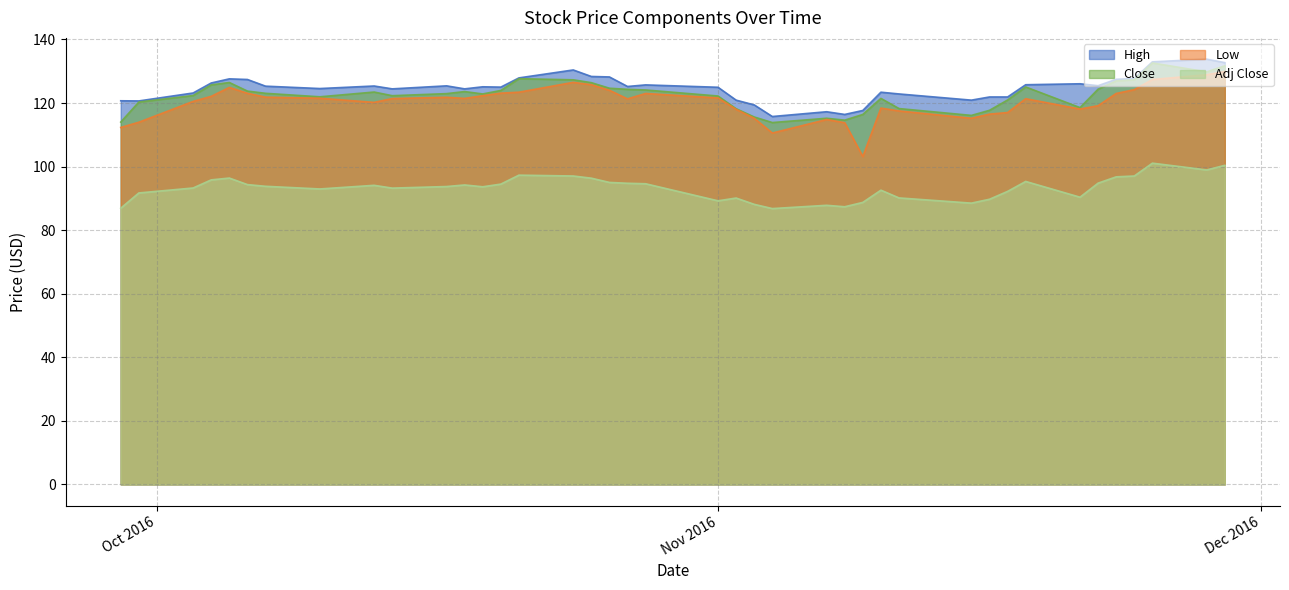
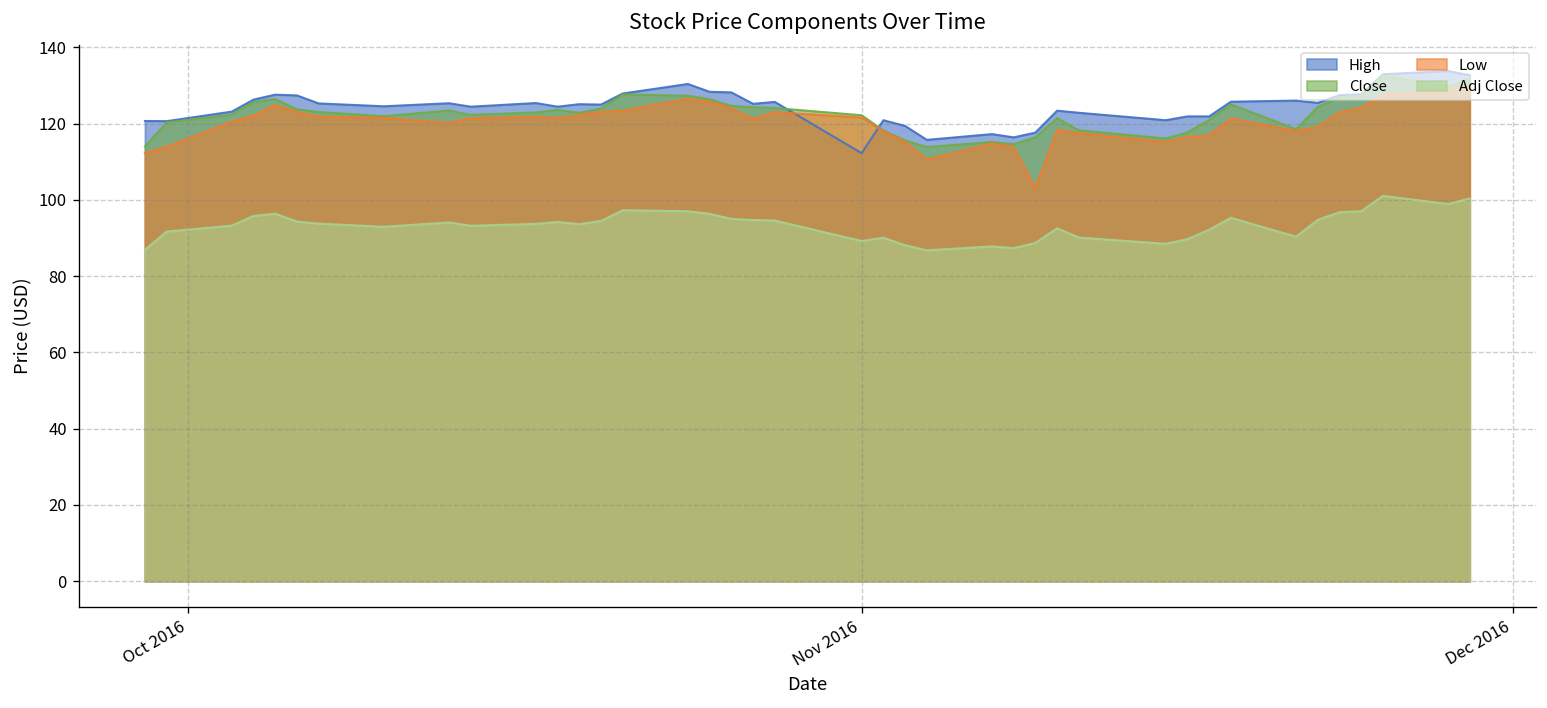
  {
    "High": {
-     "Nov 2016": 125
+     "Nov 2016": 112
    },
    "Adj Close": {
      "Nov 2016": 89
    }
  }
